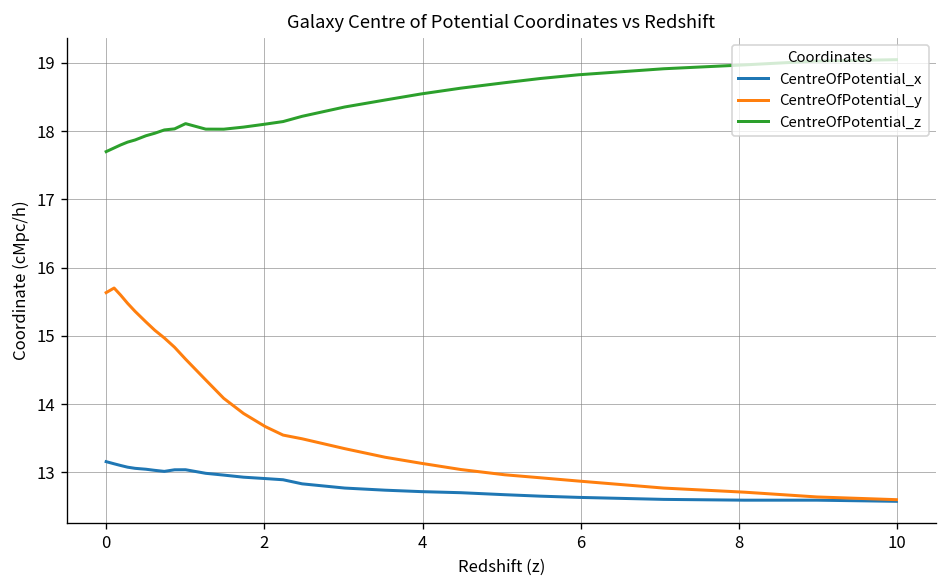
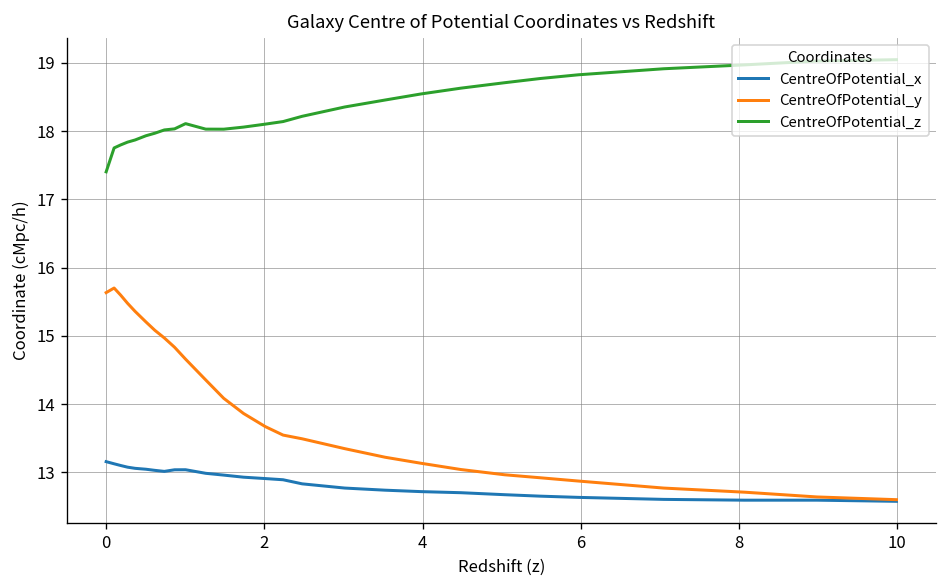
  {
    "CentreOfPotential_x": {
      "0": 13.2
    },
    "CentreOfPotential_y": {
      "0": 15.6
    },
    "CentreOfPotential_z": {
-     "0": 17.7
+     "0": 17.4
    }
  }
